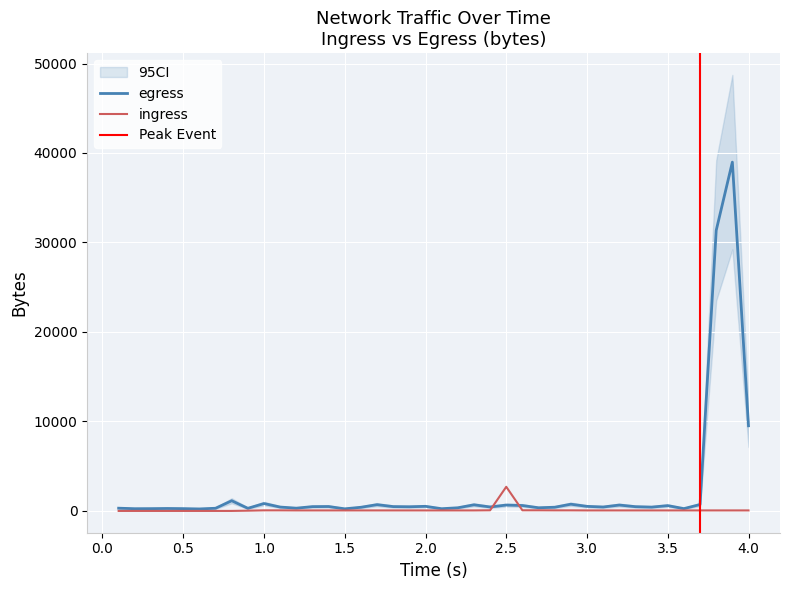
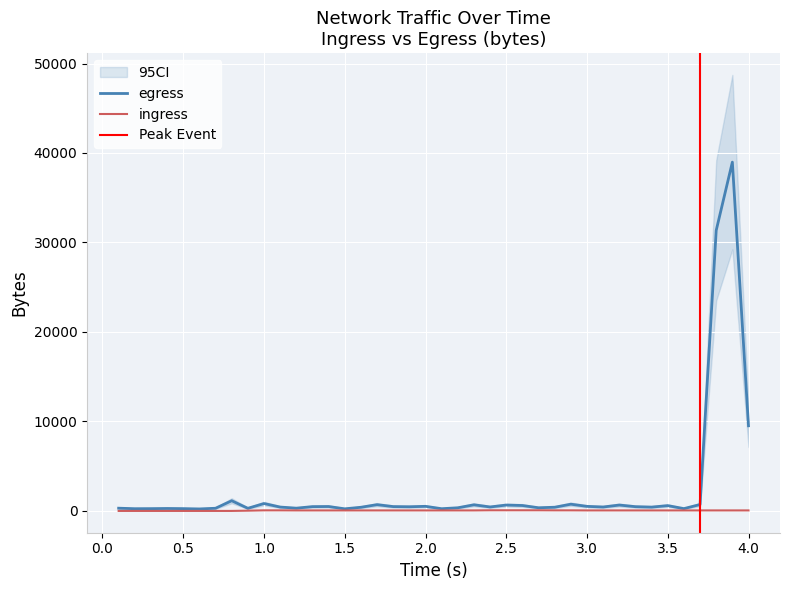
  {
    "ingress": {
      "1.0": 0,
      "2.0": 0,
-     "2.5": 3000,
+     "2.5": 0,
      "3.0": 0,
      "3.5": 0,
      "4.0": 0
    }
  }
